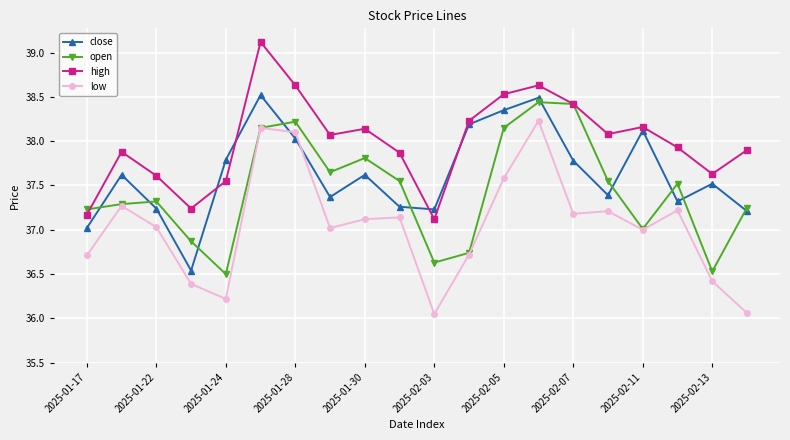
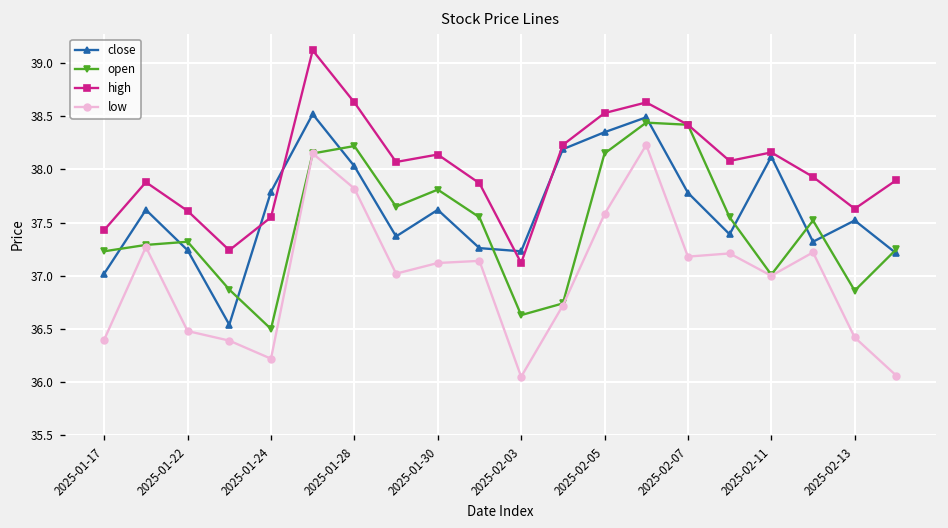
  {
    "close": {
      "2025-01-17": 37.0,
      "2025-01-22": 37.2,
      "2025-01-24": 37.8,
      "2025-01-28": 38.0,
      "2025-01-30": 37.6,
      "2025-02-03": 37.2,
      "2025-02-05": 38.4,
      "2025-02-07": 37.8,
      "2025-02-11": 38.1,
      "2025-02-13": 37.5
    },
    "open": {
      "2025-01-17": 37.2,
      "2025-01-22": 37.3,
      "2025-01-24": 36.5,
      "2025-01-28": 38.2,
      "2025-01-30": 37.8,
      "2025-02-03": 36.6,
      "2025-02-05": 38.2,
-     "2025-02-13": 36.5
+     "2025-02-13": 36.9
    },
    "high": {
-     "2025-01-17": 37.2,
+     "2025-01-17": 37.4,
      "2025-01-22": 37.6,
      "2025-01-24": 37.6,
      "2025-01-28": 38.6,
      "2025-01-30": 38.1,
      "2025-02-03": 37.1,
      "2025-02-05": 38.5,
      "2025-02-11": 38.2,
      "2025-02-13": 37.6
    },
    "low": {
-     "2025-01-17": 36.7,
-     "2025-01-22": 37.0,
+     "2025-01-17": 36.4,
+     "2025-01-22": 36.5,
      "2025-01-24": 36.2,
-     "2025-01-28": 38.1,
+     "2025-01-28": 37.8,
      "2025-01-30": 37.1,
      "2025-02-03": 36.1,
      "2025-02-05": 37.6,
      "2025-02-07": 37.2,
      "2025-02-13": 36.4
    }
  }
